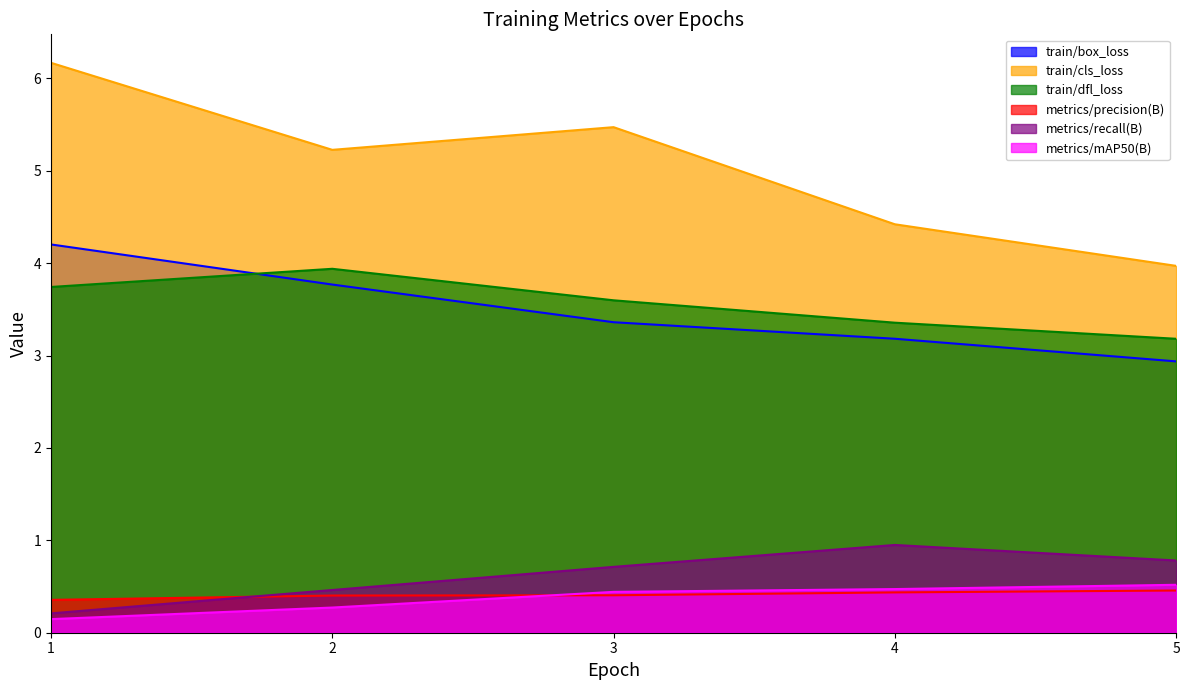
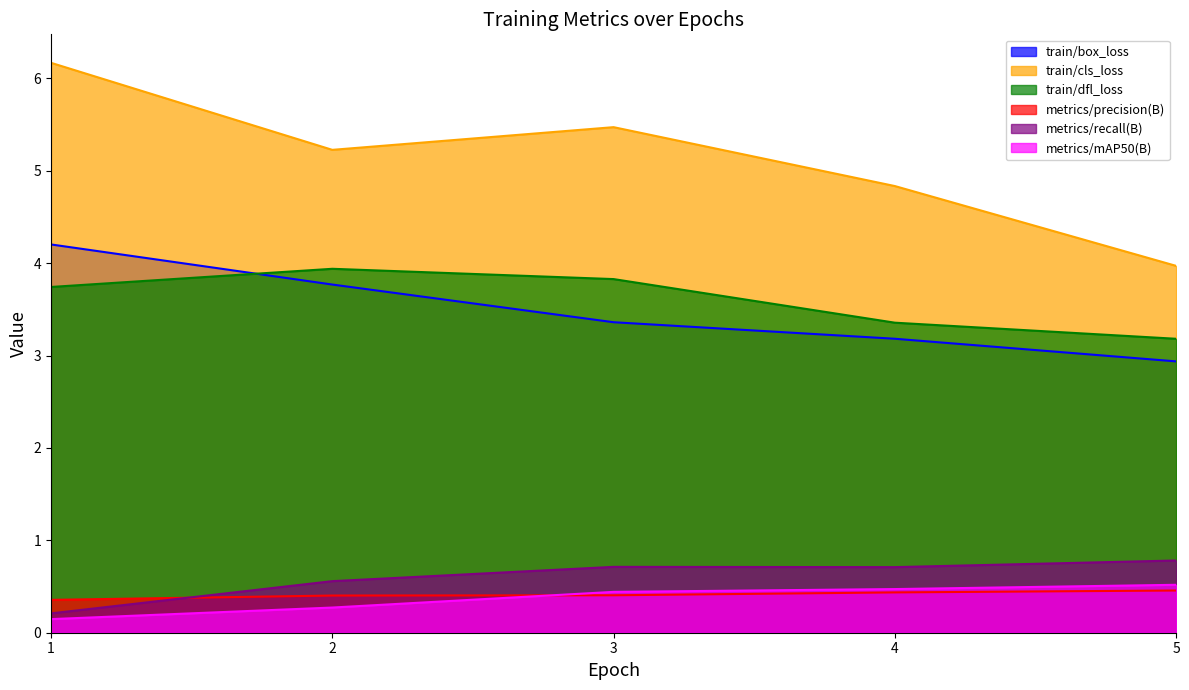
  {
    "train/box_loss": {
      "1": 4.2,
      "2": 3.8,
      "3": 3.4,
      "4": 3.2,
      "5": 2.9
    },
    "train/cls_loss": {
      "1": 6.2,
      "2": 5.2,
      "3": 5.5,
-     "4": 4.4,
+     "4": 4.8,
      "5": 4.0
    },
    "train/dfl_loss": {
      "1": 3.7,
      "2": 3.9,
-     "3": 3.6,
+     "3": 3.8,
      "4": 3.4,
      "5": 3.2
    },
    "metrics/precision(B)": {
      "1": 0.4,
      "2": 0.4,
      "3": 0.4,
      "4": 0.4,
      "5": 0.5
    },
    "metrics/recall(B)": {
      "1": 0.2,
-     "2": 0.5,
+     "2": 0.6,
      "3": 0.7,
-     "4": 1.0,
+     "4": 0.7,
      "5": 0.8
    },
    "metrics/mAP50(B)": {
      "1": 0.1,
      "2": 0.3,
      "3": 0.4,
      "4": 0.5,
      "5": 0.5
    }
  }
